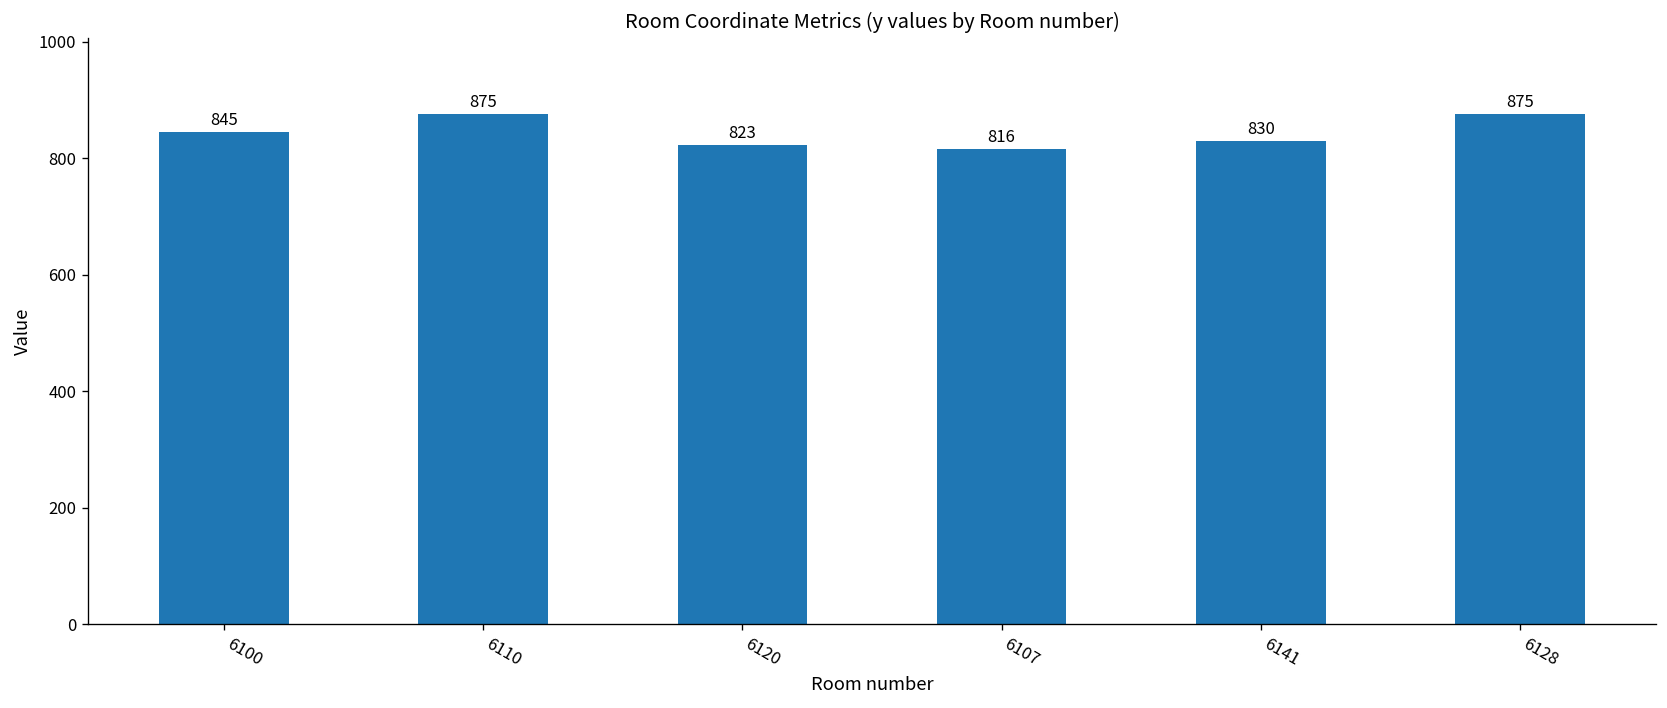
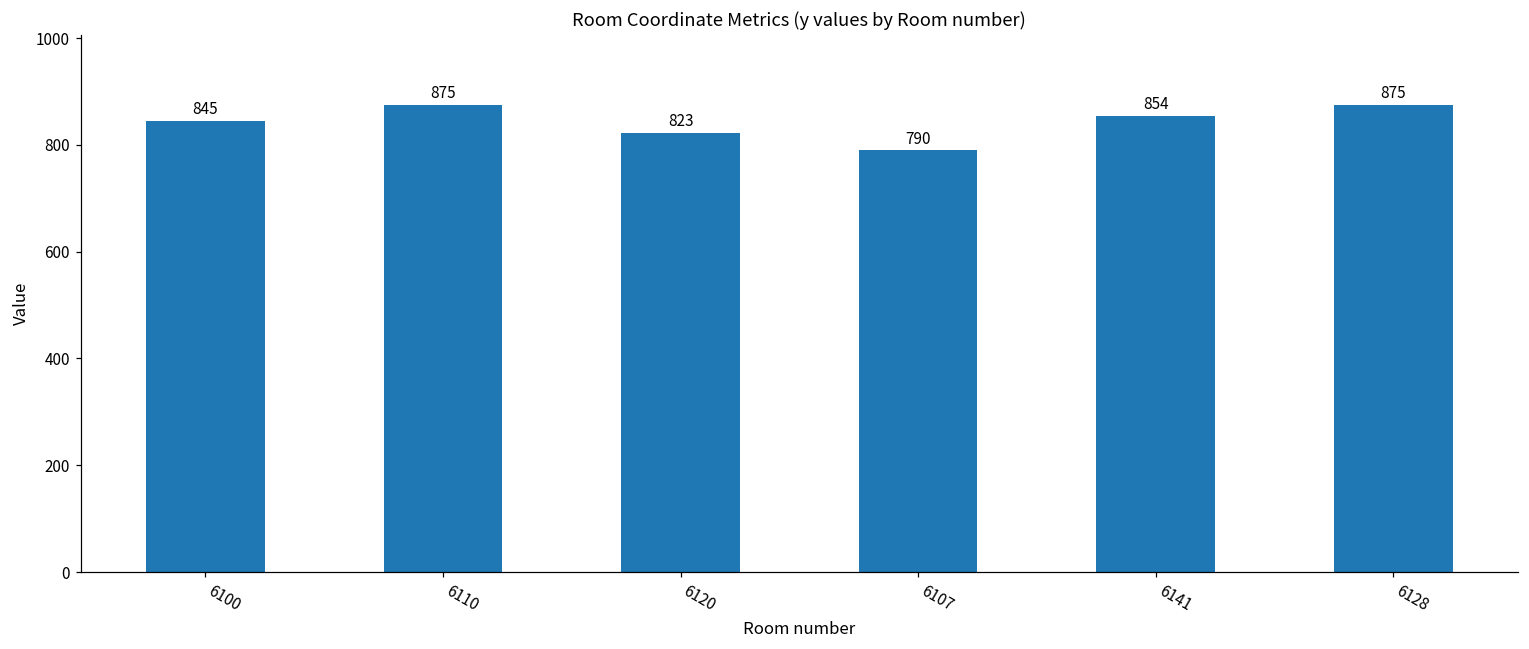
  {
    "6100": 845,
    "6110": 875,
    "6120": 823,
-   "6107": 816,
-   "6141": 830,
+   "6107": 790,
+   "6141": 854,
    "6128": 875
  }
